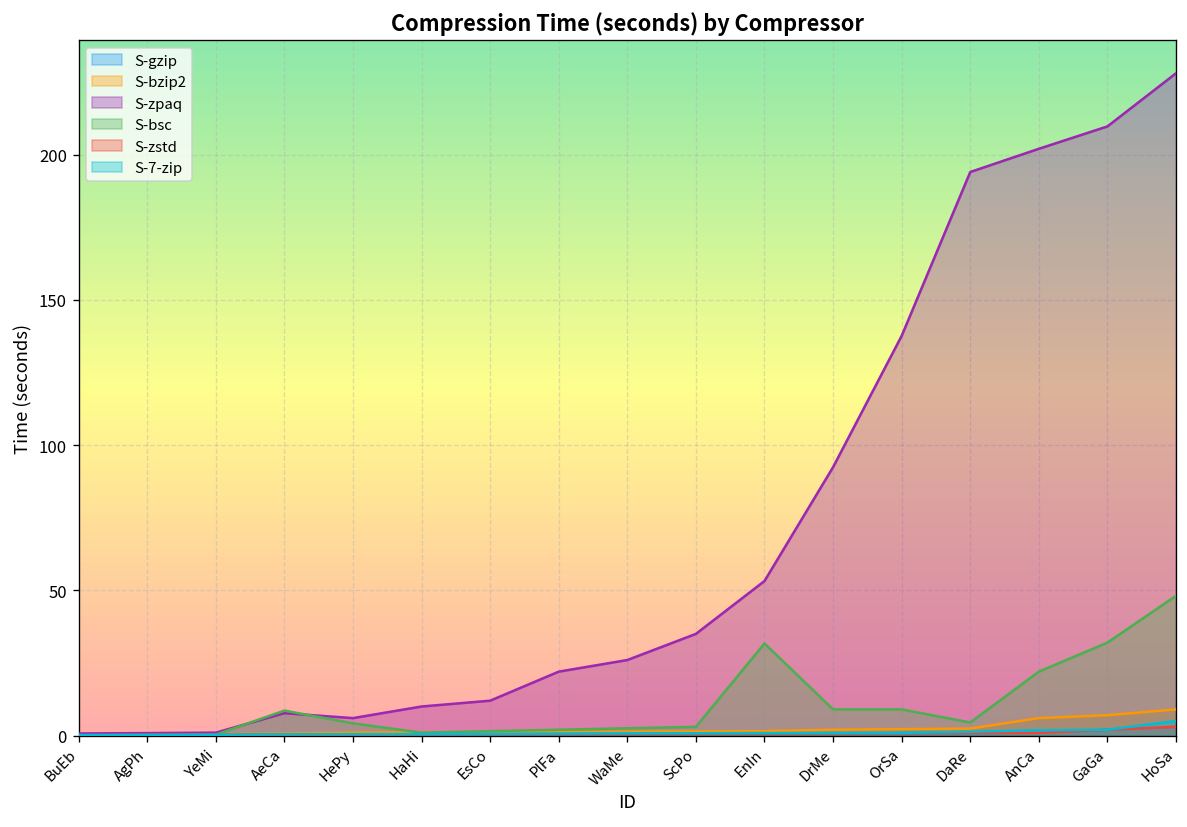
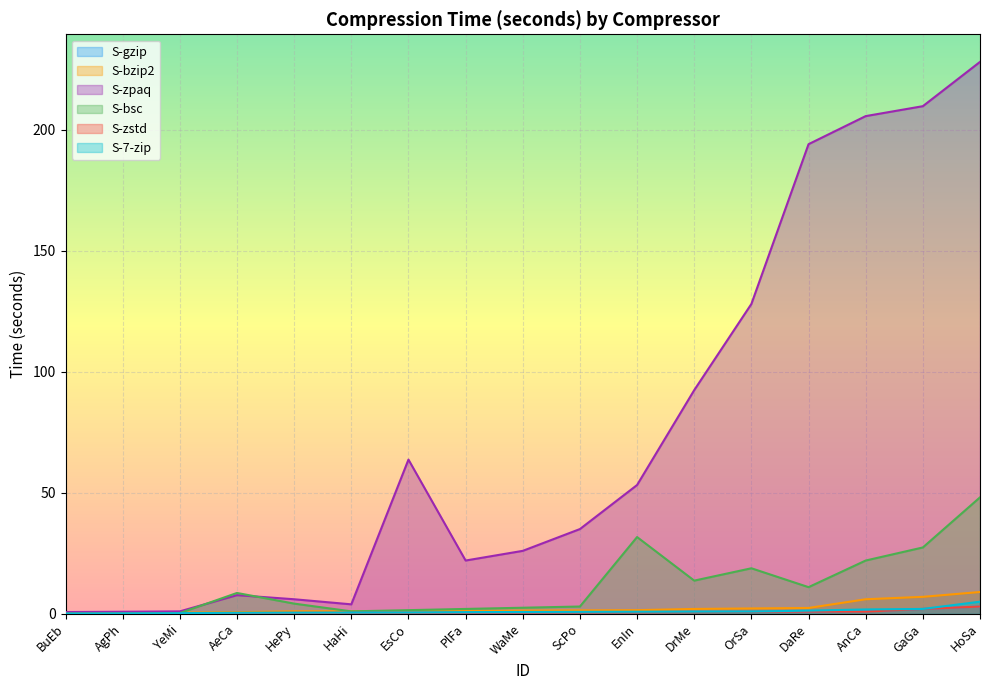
  {
    "S-zpaq": {
      "HePy": 6,
-     "HaHi": 10,
-     "EsCo": 12,
+     "HaHi": 4,
+     "EsCo": 64,
      "PlFa": 22,
      "WaMe": 26,
      "ScPo": 35,
      "EnIn": 53,
      "DrMe": 92,
-     "OrSa": 138,
+     "OrSa": 128,
      "DaRe": 194,
-     "AnCa": 202,
+     "AnCa": 206,
      "GaGa": 210,
      "HoSa": 228
    },
    "S-bsc": {
      "HePy": 4,
      "WaMe": 3,
      "ScPo": 3,
      "EnIn": 32,
-     "DrMe": 9,
-     "OrSa": 9,
-     "DaRe": 5,
+     "DrMe": 14,
+     "OrSa": 19,
+     "DaRe": 11,
      "AnCa": 22,
-     "GaGa": 32,
+     "GaGa": 27,
      "HoSa": 48
    }
  }
